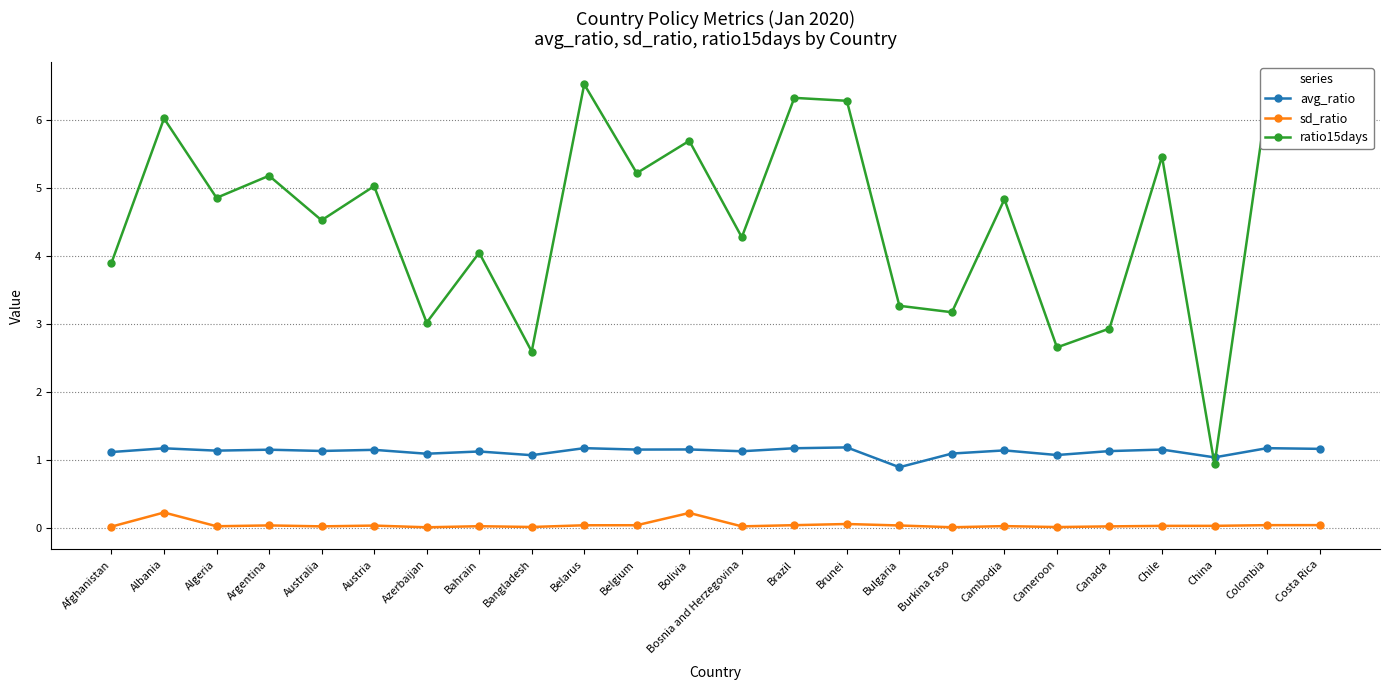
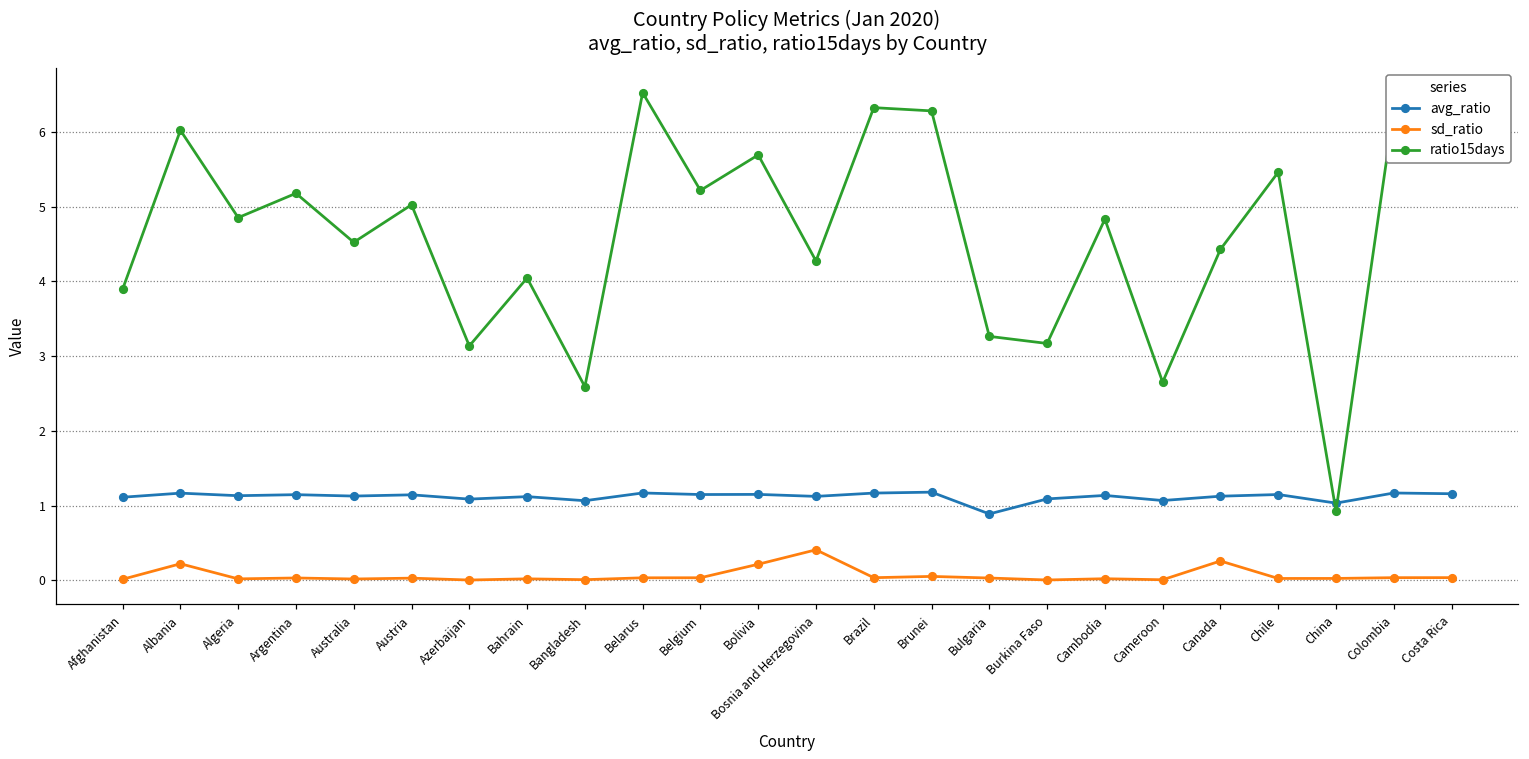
  {
    "avg_ratio": {
      "Afghanistan": 1.1,
      "Albania": 1.2,
      "Algeria": 1.1,
      "Argentina": 1.1,
      "Australia": 1.1,
      "Austria": 1.1,
      "Azerbaijan": 1.1,
      "Bahrain": 1.1,
      "Bangladesh": 1.1,
      "Belarus": 1.2,
      "Belgium": 1.1,
      "Bolivia": 1.1,
      "Bosnia and Herzegovina": 1.1,
      "Brazil": 1.2,
      "Brunei": 1.2,
      "Bulgaria": 0.9,
      "Burkina Faso": 1.1,
      "Cambodia": 1.1,
      "Cameroon": 1.1,
      "Canada": 1.1,
      "Chile": 1.1,
      "China": 1.0,
      "Colombia": 1.2,
      "Costa Rica": 1.2
    },
    "sd_ratio": {
      "Afghanistan": 0.0,
      "Albania": 0.2,
      "Algeria": 0.0,
      "Argentina": 0.0,
      "Australia": 0.0,
      "Austria": 0.0,
      "Azerbaijan": 0.0,
      "Bahrain": 0.0,
      "Bangladesh": 0.0,
      "Belarus": 0.0,
      "Belgium": 0.0,
      "Bolivia": 0.2,
-     "Bosnia and Herzegovina": 0.0,
+     "Bosnia and Herzegovina": 0.4,
      "Brazil": 0.0,
      "Brunei": 0.1,
      "Bulgaria": 0.0,
      "Burkina Faso": 0.0,
      "Cambodia": 0.0,
      "Cameroon": 0.0,
-     "Canada": 0.0,
+     "Canada": 0.3,
      "Chile": 0.0,
      "China": 0.0,
      "Colombia": 0.0,
      "Costa Rica": 0.0
    },
    "ratio15days": {
      "Afghanistan": 3.9,
      "Albania": 6.0,
      "Algeria": 4.9,
      "Argentina": 5.2,
      "Australia": 4.5,
      "Austria": 5.0,
-     "Azerbaijan": 3.0,
+     "Azerbaijan": 3.1,
      "Bahrain": 4.0,
      "Bangladesh": 2.6,
      "Belarus": 6.5,
      "Belgium": 5.2,
      "Bolivia": 5.7,
      "Bosnia and Herzegovina": 4.3,
      "Brazil": 6.3,
      "Brunei": 6.3,
      "Bulgaria": 3.3,
      "Burkina Faso": 3.2,
      "Cambodia": 4.8,
      "Cameroon": 2.7,
-     "Canada": 2.9,
+     "Canada": 4.4,
      "Chile": 5.5,
      "China": 0.9
    }
  }
